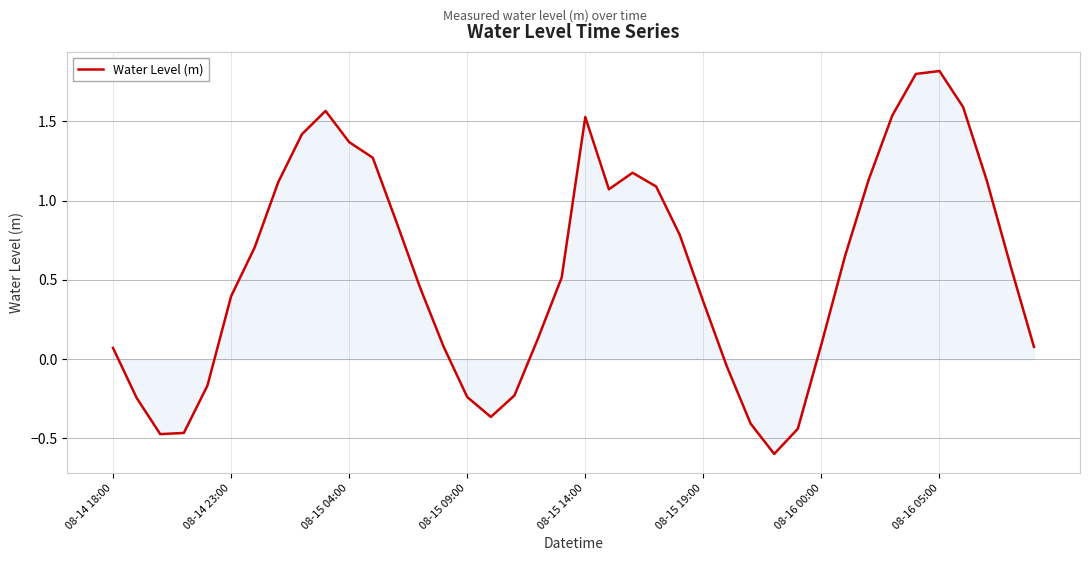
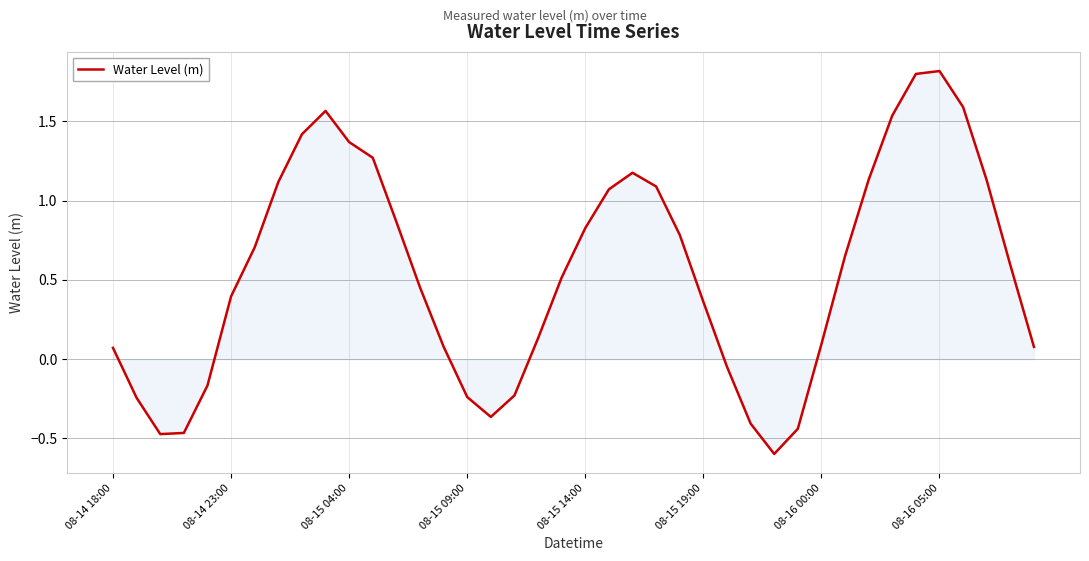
  {
    "Water Level (m)": {
      "08-15 09:00": -0.24,
-     "08-15 14:00": 1.53
+     "08-15 14:00": 0.83
    }
  }
